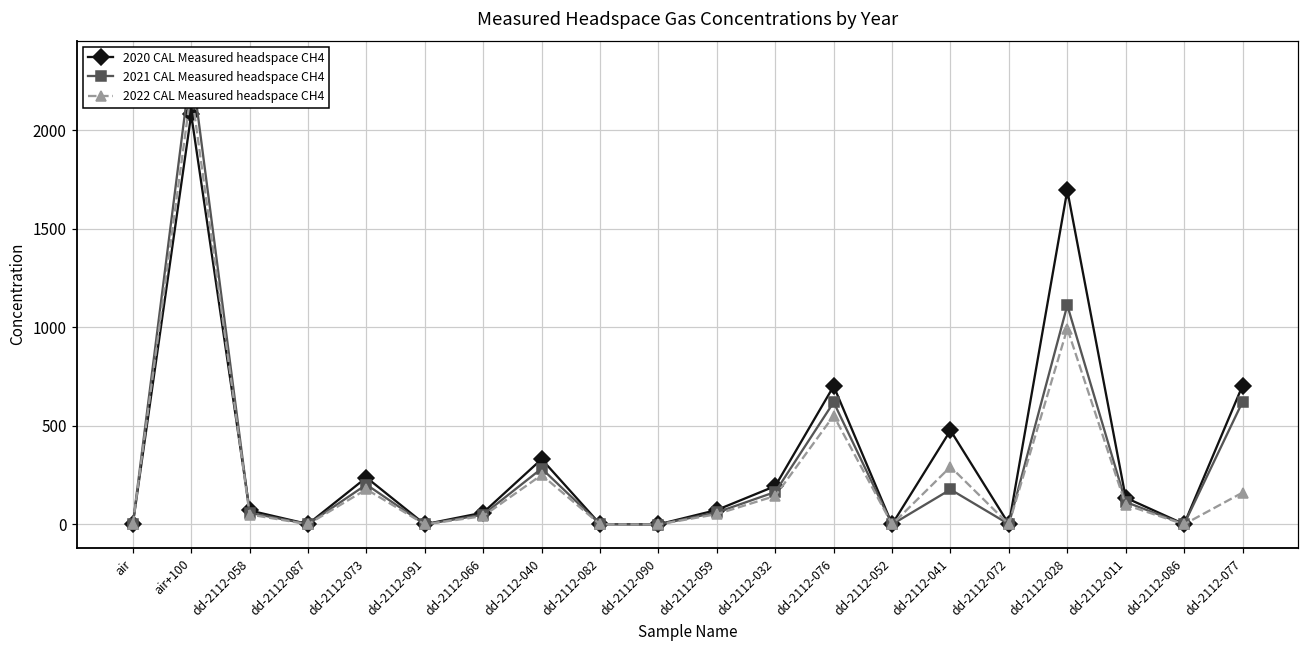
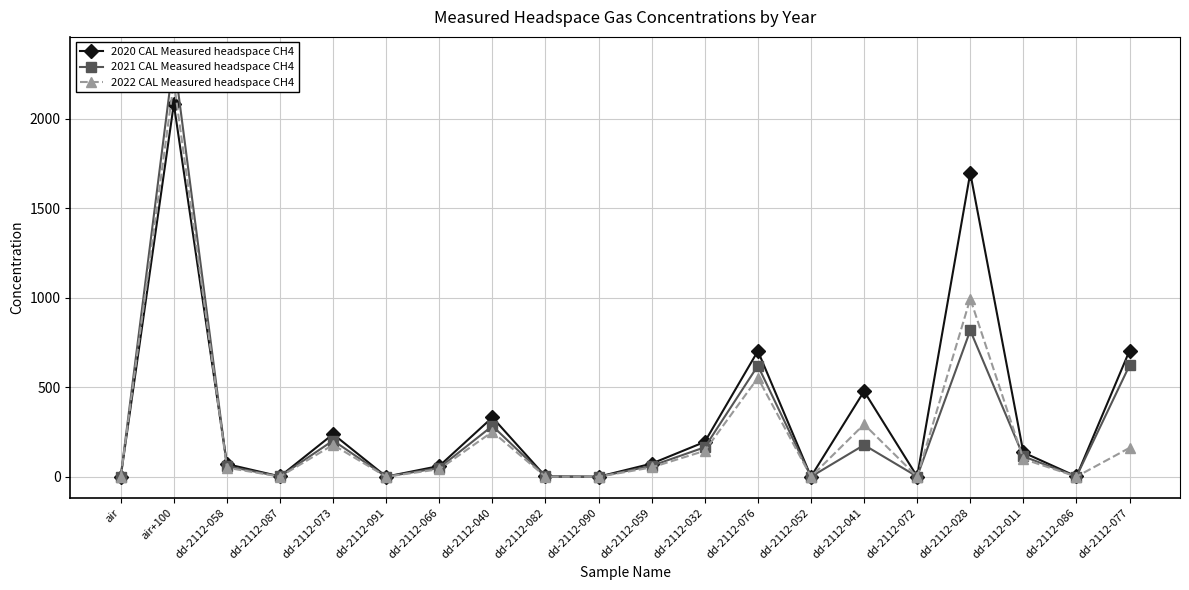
  {
    "2020 CAL Measured headspace CH4": {
      "air+100": 2080,
      "dd-2112-073": 240,
      "dd-2112-040": 330,
      "dd-2112-032": 190,
      "dd-2112-076": 700,
      "dd-2112-041": 480,
      "dd-2112-028": 1700,
      "dd-2112-011": 140,
      "dd-2112-077": 700
    },
    "2021 CAL Measured headspace CH4": {
      "dd-2112-073": 200,
      "dd-2112-040": 280,
      "dd-2112-032": 160,
      "dd-2112-076": 620,
      "dd-2112-041": 180,
-     "dd-2112-028": 1110,
+     "dd-2112-028": 820,
      "dd-2112-011": 110,
      "dd-2112-077": 620
    },
    "2022 CAL Measured headspace CH4": {
      "dd-2112-073": 180,
      "dd-2112-040": 250,
      "dd-2112-032": 140,
      "dd-2112-076": 550,
      "dd-2112-041": 290,
      "dd-2112-028": 990,
      "dd-2112-011": 100,
      "dd-2112-077": 160
    }
  }
